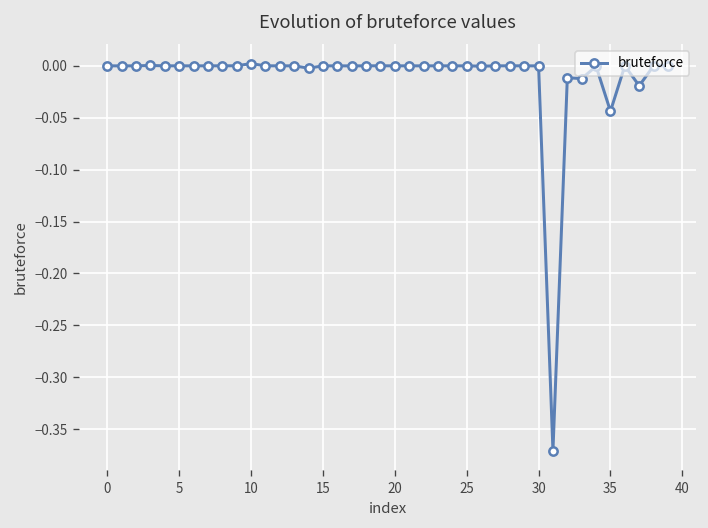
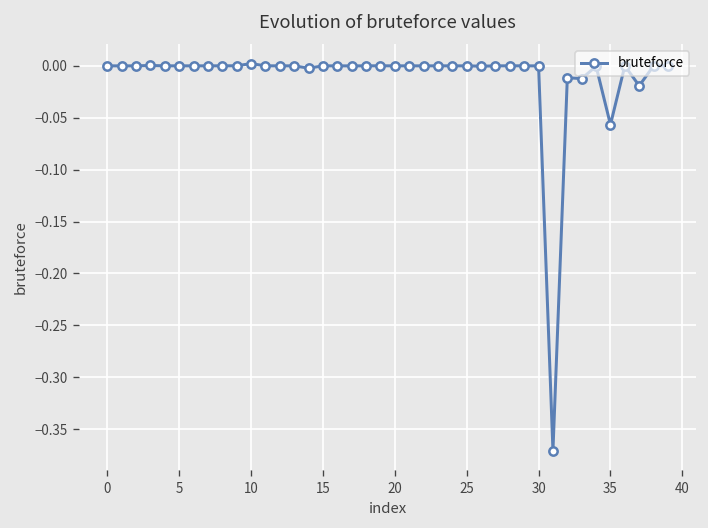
  {
    "0": 0.00,
    "5": 0.00,
    "10": 0.00,
    "15": 0.00,
    "20": 0.00,
    "25": 0.00,
    "30": 0.00,
-   "35": -0.04
+   "35": -0.06
  }
